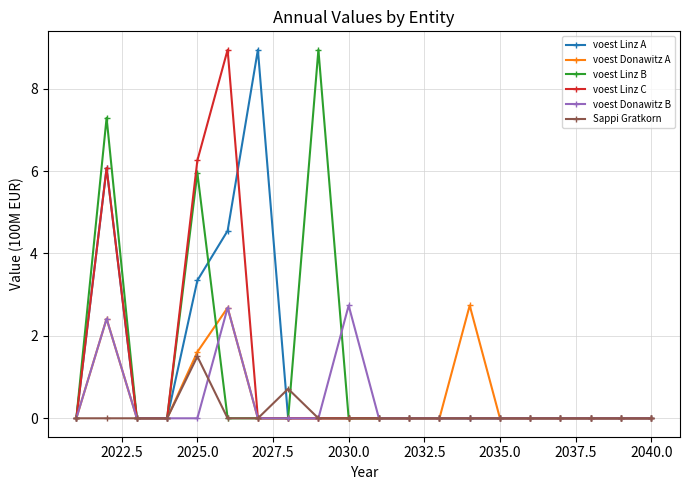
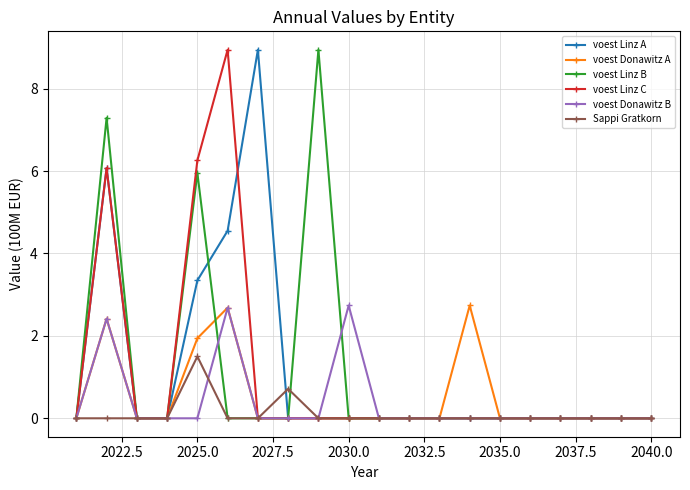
  {
    "voest Linz A": {
      "2025.0": 3.3
    },
    "voest Donawitz A": {
-     "2025.0": 1.6
+     "2025.0": 1.9
    },
    "voest Linz B": {
      "2025.0": 6.0
    },
    "voest Linz C": {
      "2025.0": 6.3
    },
    "voest Donawitz B": {
      "2025.0": 0.0,
      "2030.0": 2.7
    },
    "Sappi Gratkorn": {
      "2025.0": 1.5
    }
  }
